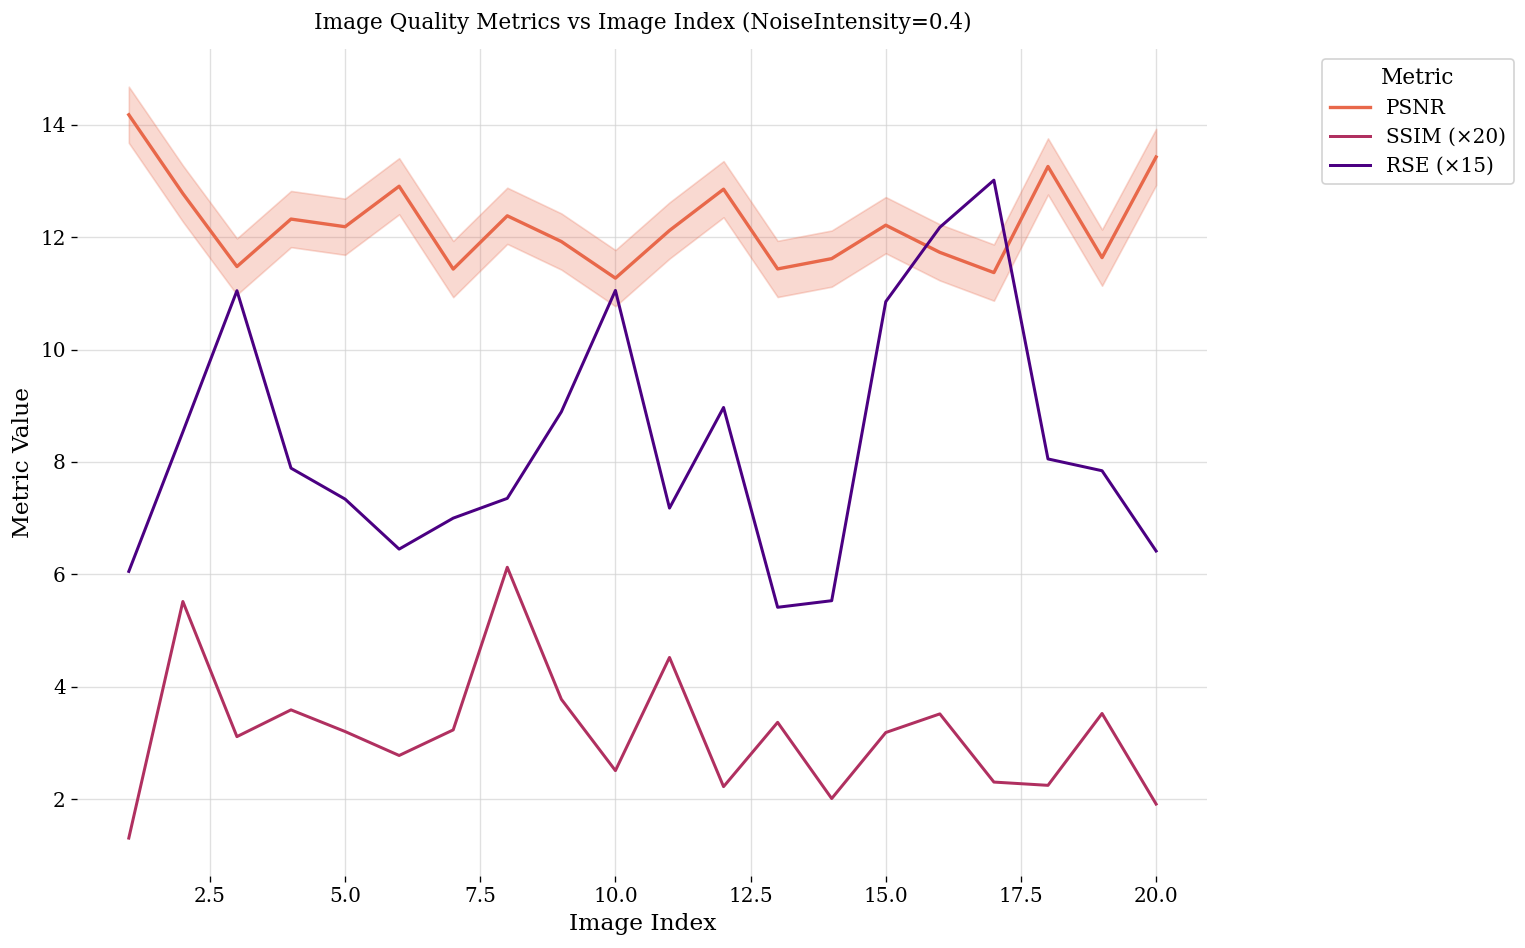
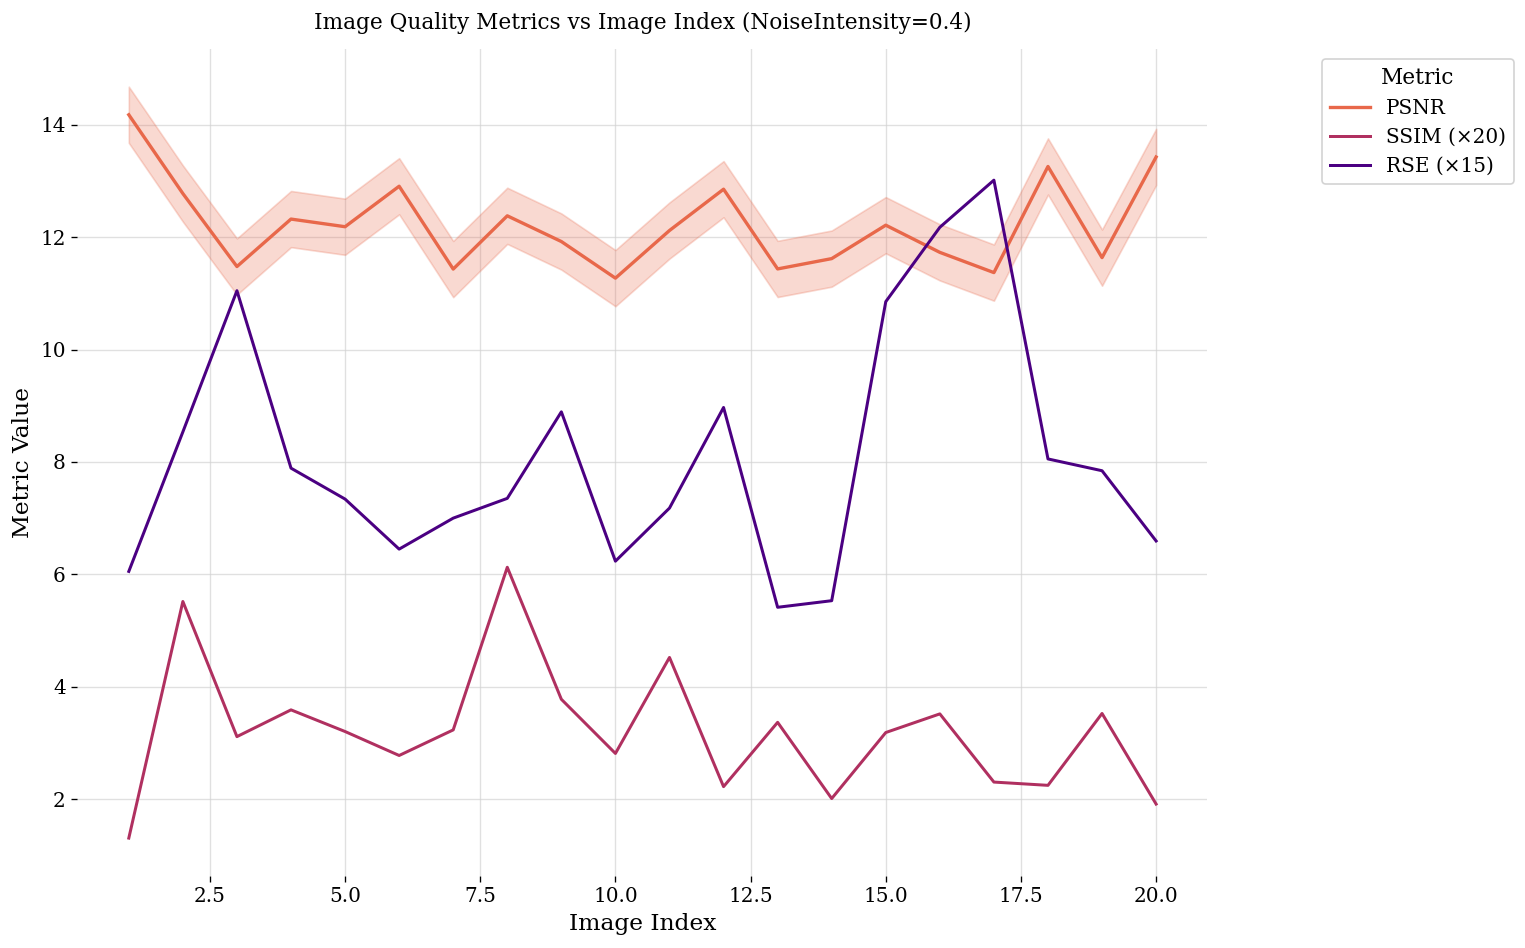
  {
    "SSIM (×20)": {
      "5.0": 3.2,
-     "10.0": 2.5,
+     "10.0": 2.8,
      "15.0": 3.2,
      "20.0": 1.9
    },
    "RSE (×15)": {
      "5.0": 7.3,
-     "10.0": 11.1,
+     "10.0": 6.2,
      "15.0": 10.9,
-     "20.0": 6.4
+     "20.0": 6.6
    }
  }
